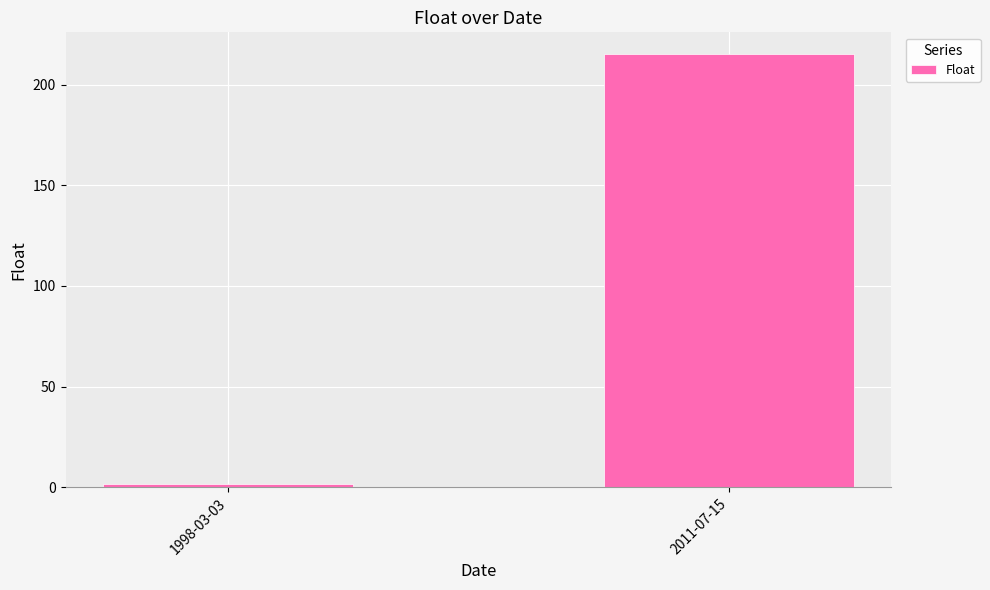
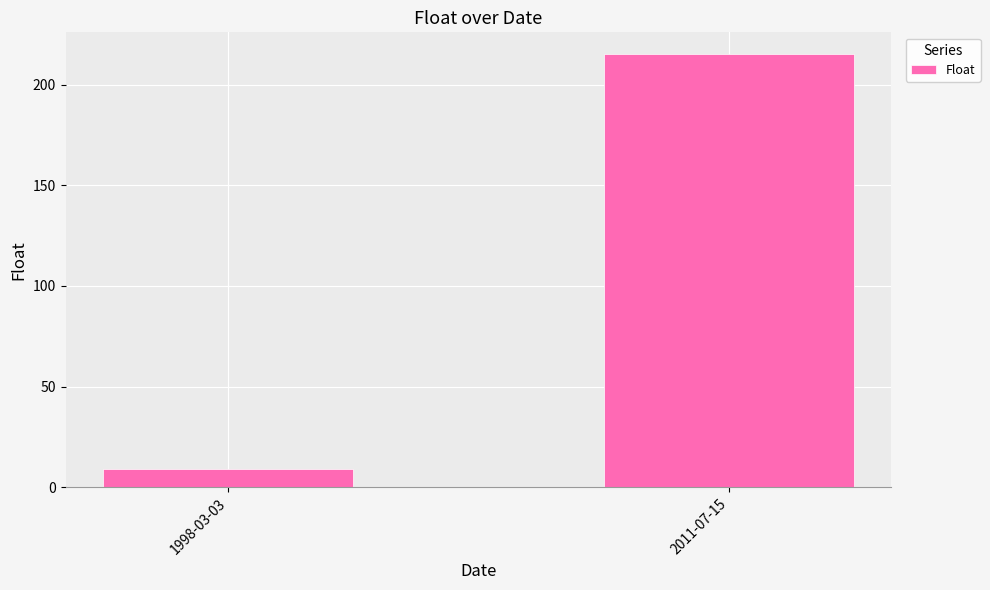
  {
-   "1998-03-03": 2,
+   "1998-03-03": 9,
    "2011-07-15": 215
  }
